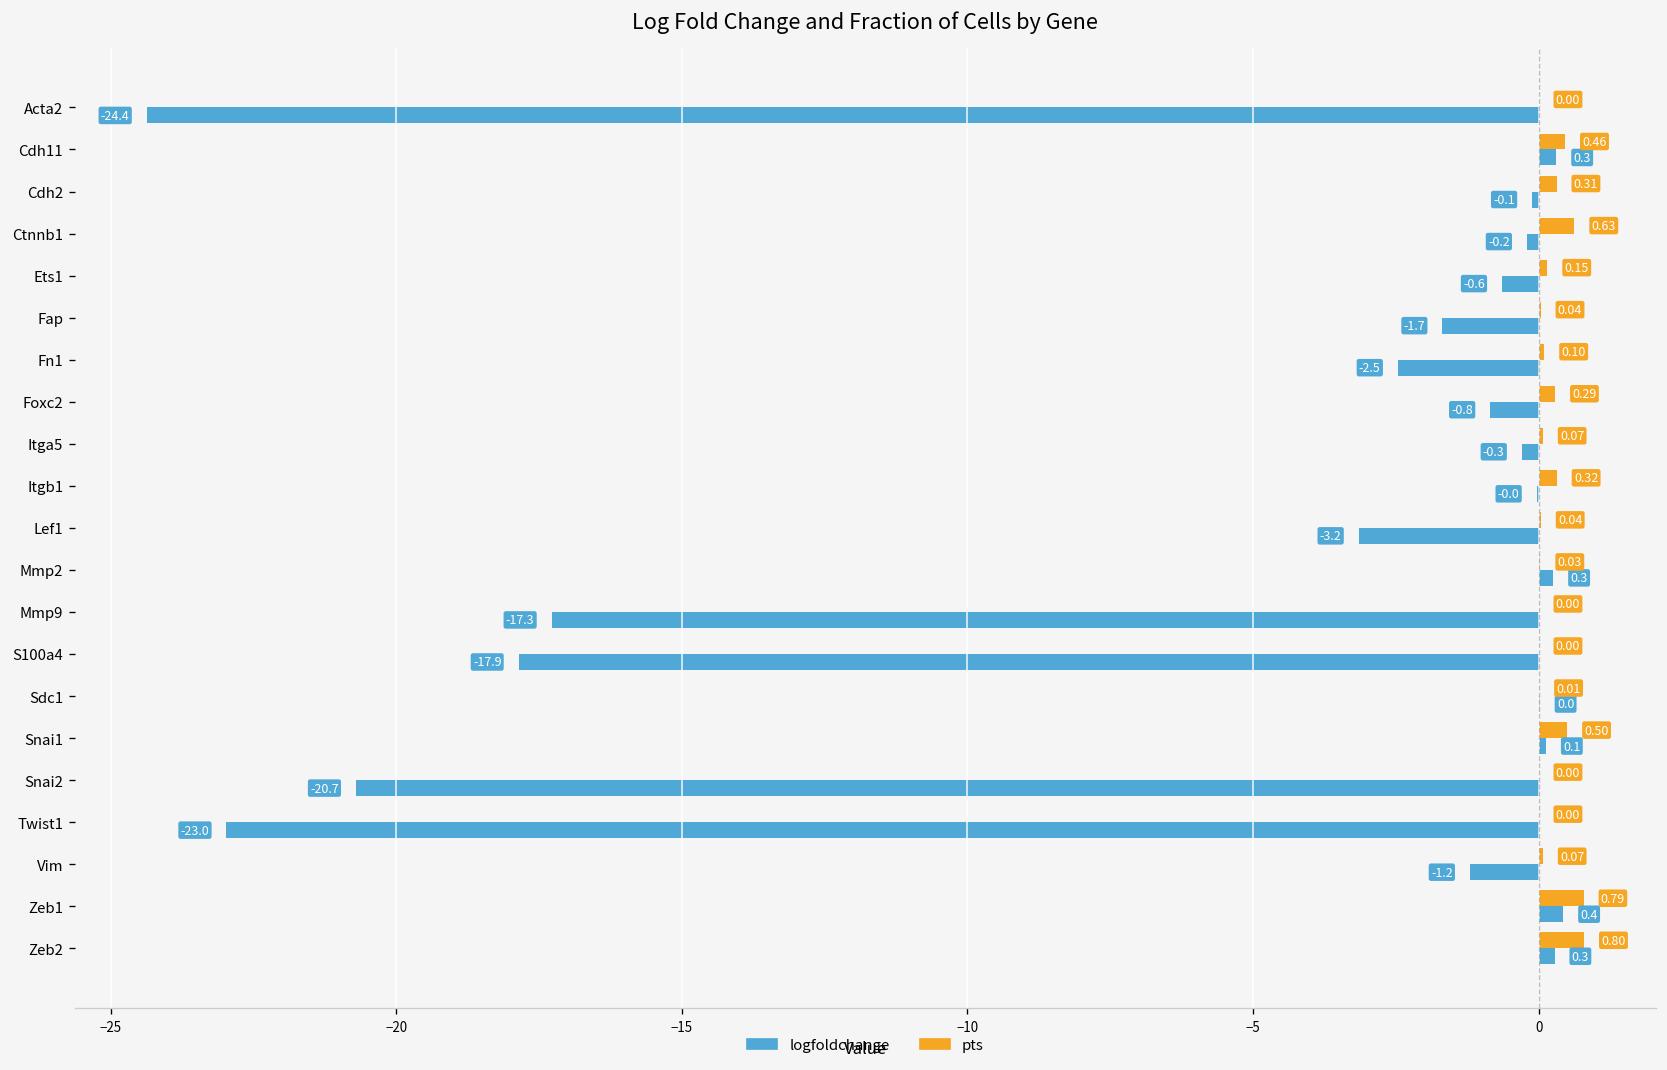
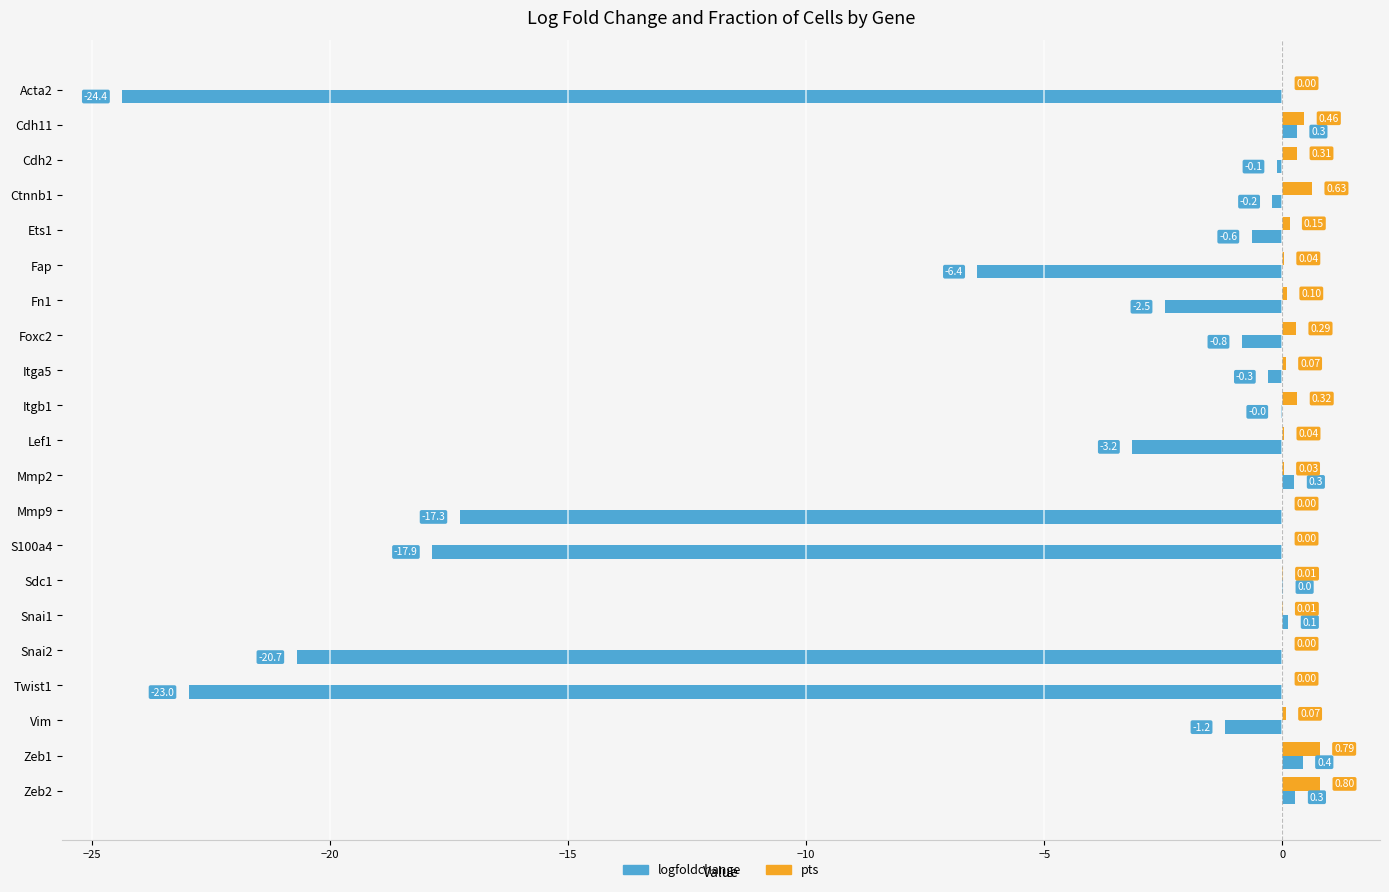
  {
    "logfoldchange": {
-     "Fap": -1.7
+     "Fap": -6.4
    },
    "pts": {
-     "Snai1": 0.50
+     "Snai1": 0.01
    }
  }
